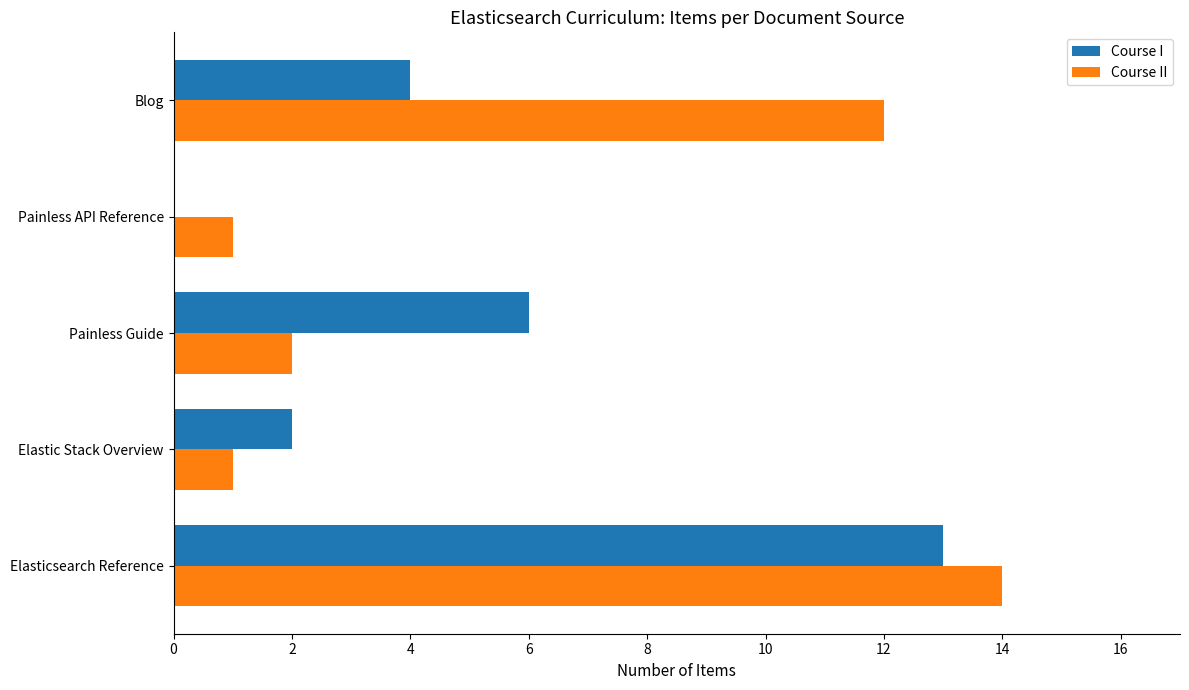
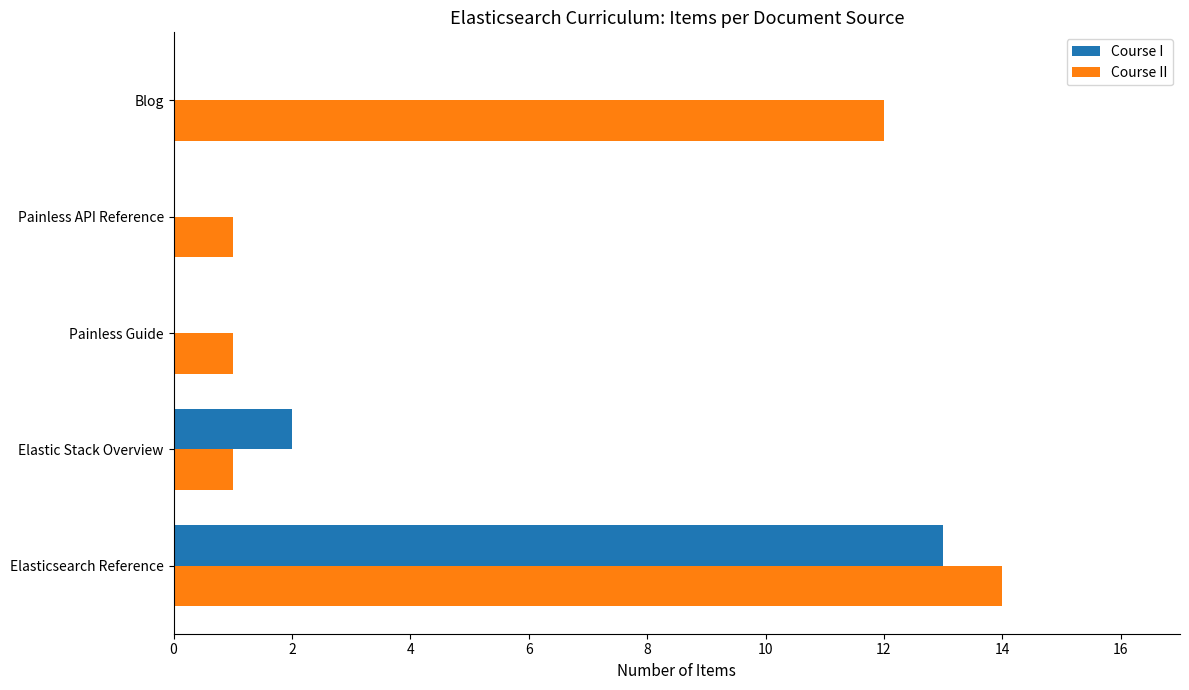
  {
    "Course I": {
-     "Blog": 4,
+     "Blog": 0,
      "Painless API Reference": 0,
-     "Painless Guide": 6,
+     "Painless Guide": 0,
      "Elastic Stack Overview": 2,
      "Elasticsearch Reference": 13
    },
    "Course II": {
      "Blog": 12,
      "Painless API Reference": 1,
-     "Painless Guide": 2,
+     "Painless Guide": 1,
      "Elastic Stack Overview": 1,
      "Elasticsearch Reference": 14
    }
  }
